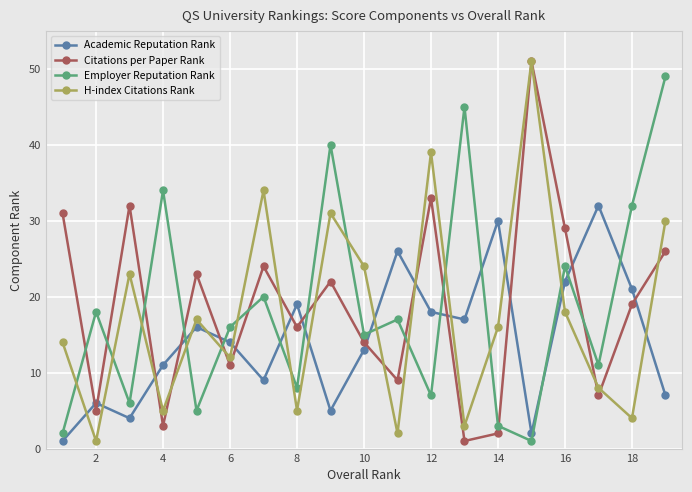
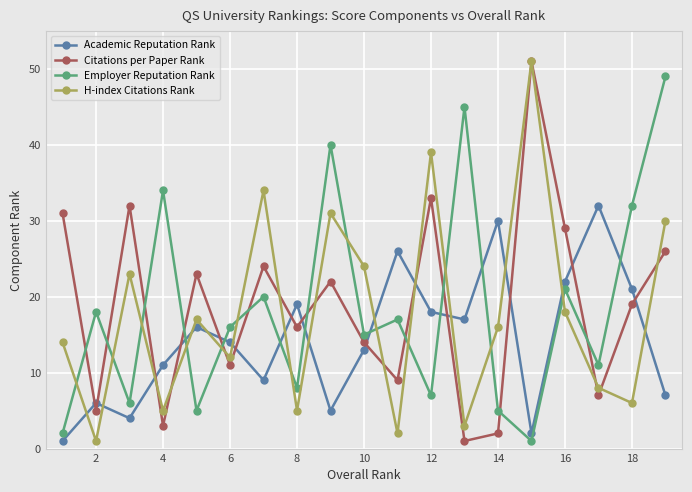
  {
    "Academic Reputation Rank": {
      "2": 6,
      "4": 11,
      "6": 14,
      "8": 19,
      "10": 13,
      "12": 18,
      "14": 30,
      "16": 22,
      "18": 21
    },
    "Citations per Paper Rank": {
      "2": 5,
      "4": 3,
      "6": 11,
      "8": 16,
      "10": 14,
      "12": 33,
      "14": 2,
      "16": 29,
      "18": 19
    },
    "Employer Reputation Rank": {
      "2": 18,
      "4": 34,
      "6": 16,
      "8": 8,
      "10": 15,
      "12": 7,
-     "14": 3,
-     "16": 24,
+     "14": 5,
+     "16": 21,
      "18": 32
    },
    "H-index Citations Rank": {
      "2": 1,
      "4": 5,
      "6": 12,
      "8": 5,
      "10": 24,
      "12": 39,
      "14": 16,
      "16": 18,
-     "18": 4
+     "18": 6
    }
  }
